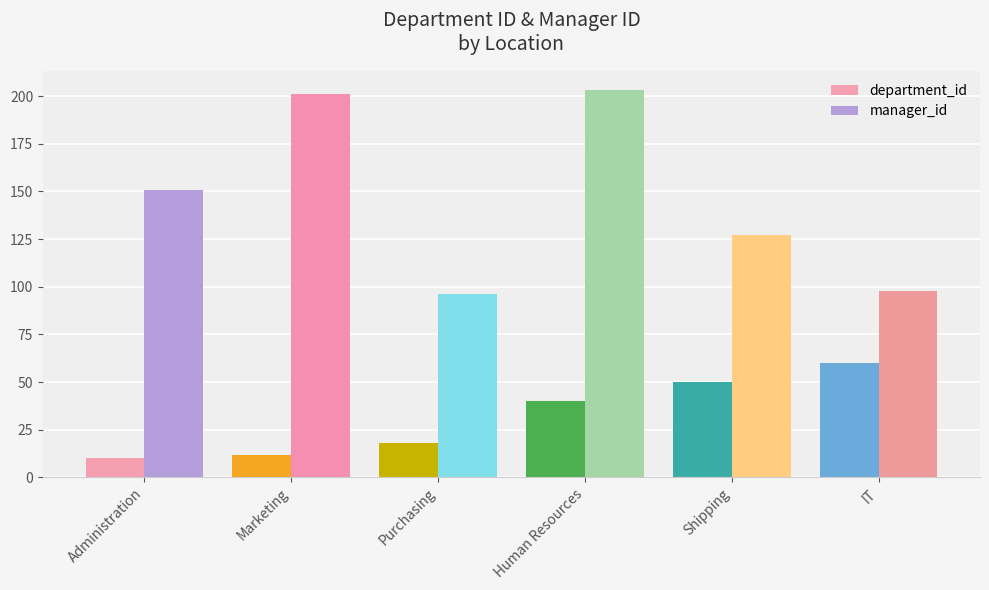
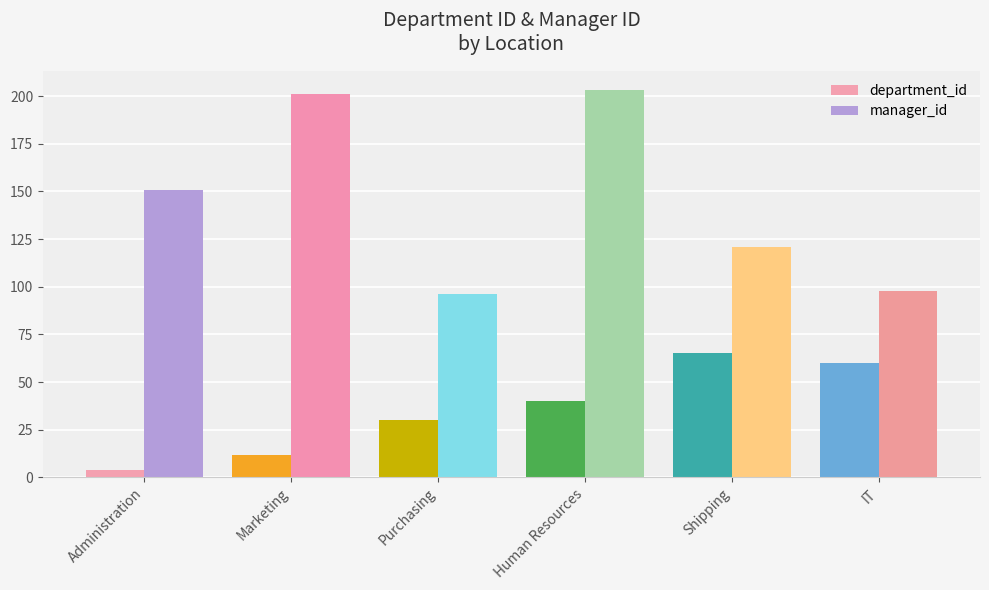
  {
    "department_id": {
-     "Administration": 10,
+     "Administration": 4,
      "Marketing": 12,
-     "Purchasing": 18,
+     "Purchasing": 30,
      "Human Resources": 40,
-     "Shipping": 50,
+     "Shipping": 65,
      "IT": 60
    },
    "manager_id": {
      "Administration": 151,
      "Marketing": 201,
      "Purchasing": 96,
      "Human Resources": 203,
-     "Shipping": 127,
+     "Shipping": 121,
      "IT": 98
    }
  }
